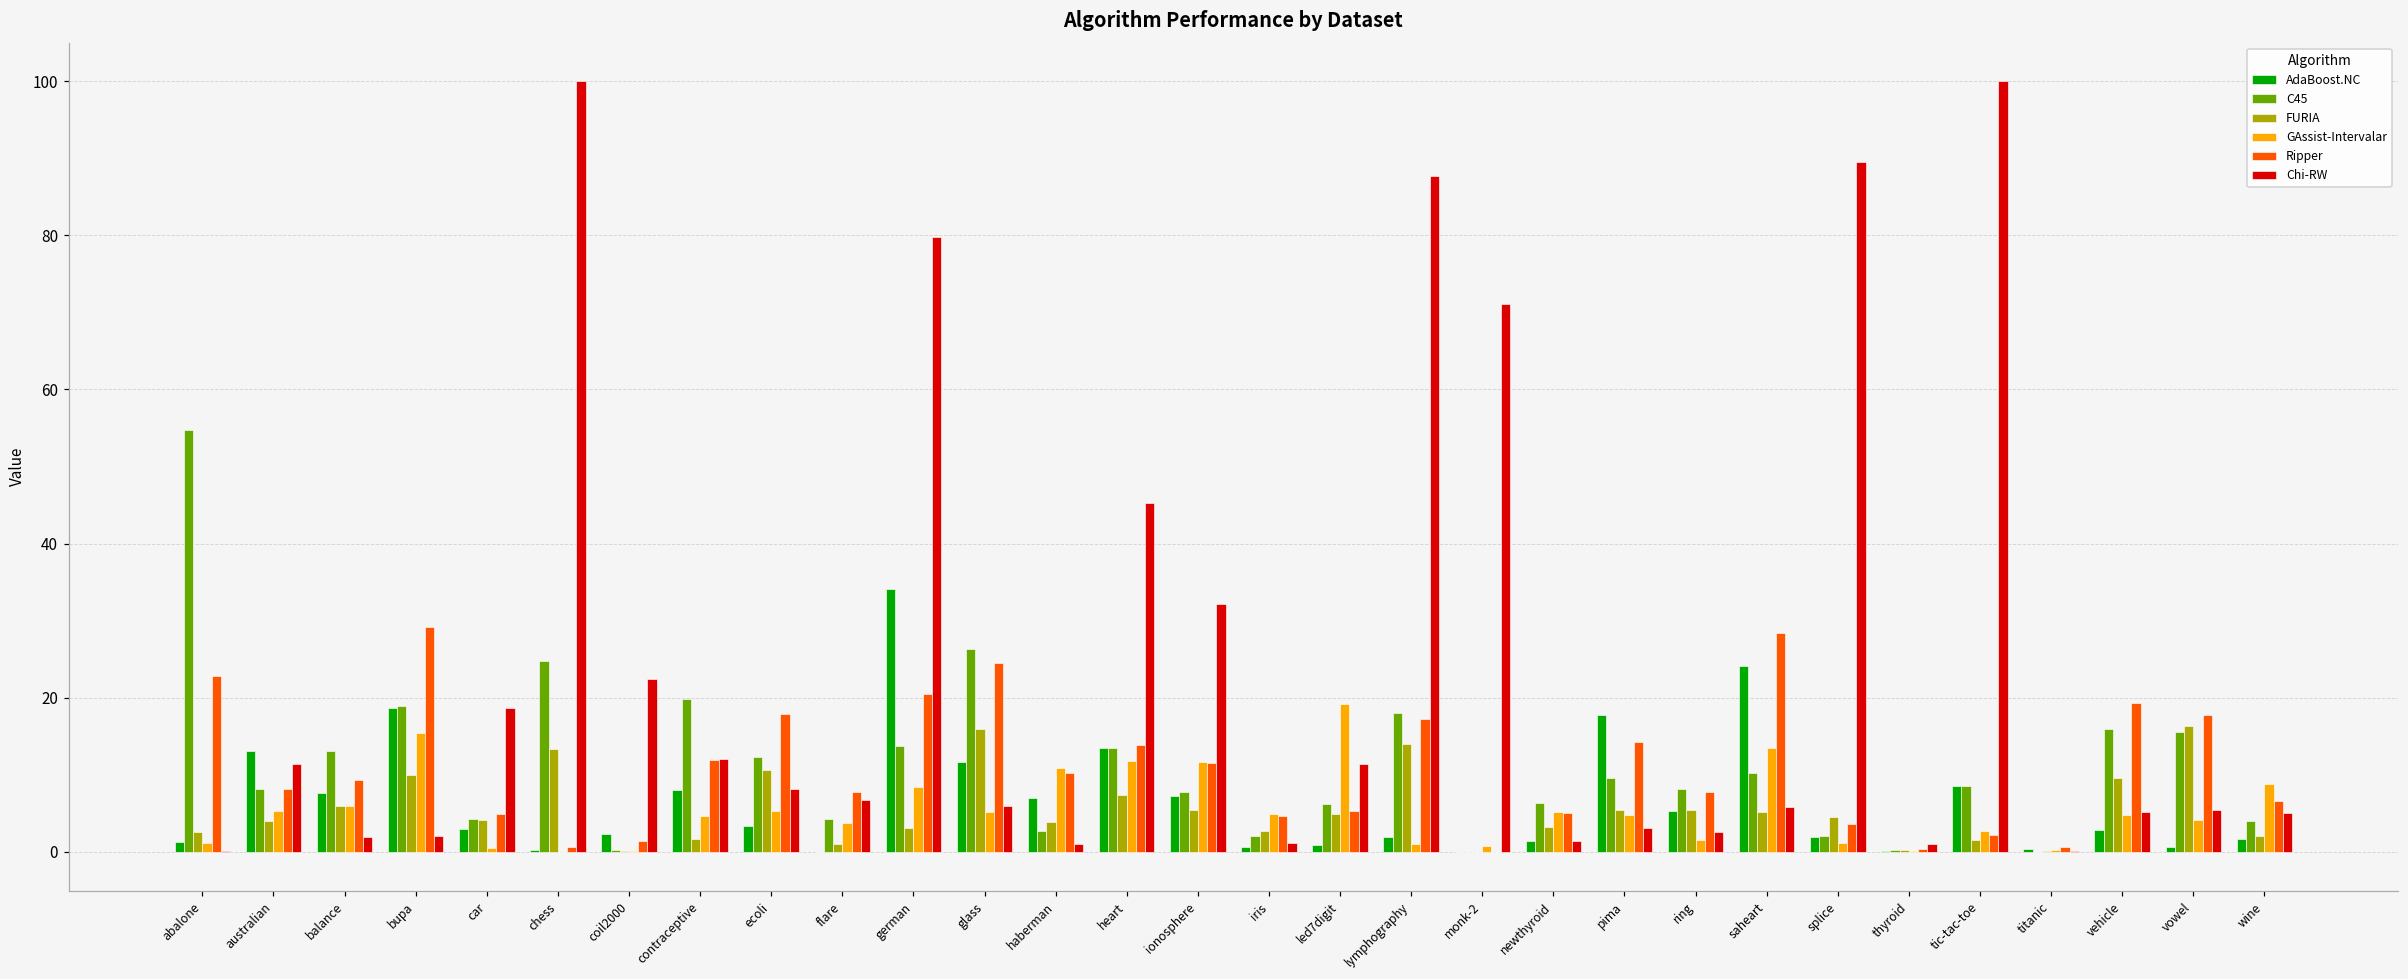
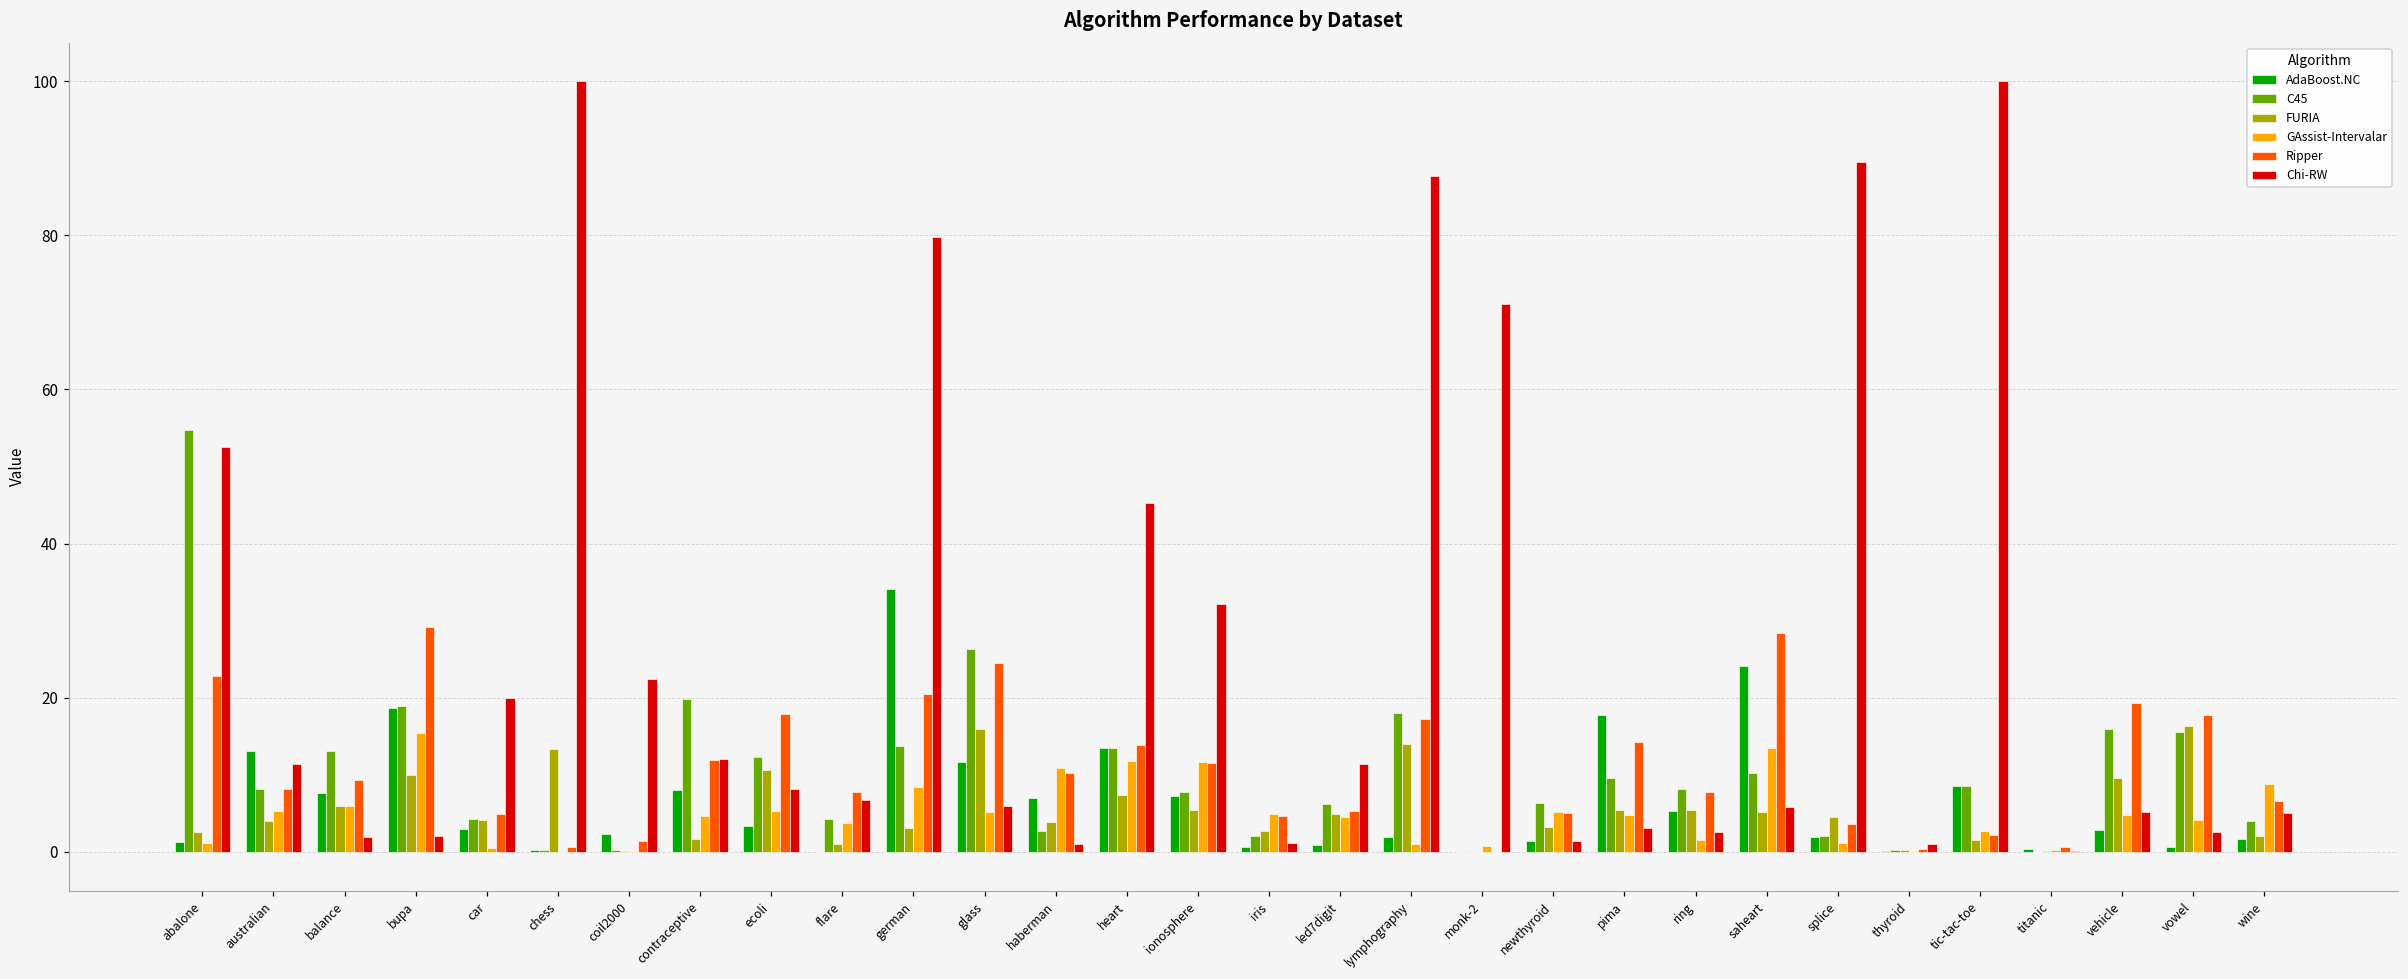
  {
    "AdaBoost.NC": {
      "abalone": 1,
      "australian": 13,
      "balance": 8,
      "bupa": 19,
      "car": 3,
      "coil2000": 2,
      "contraceptive": 8,
      "ecoli": 3,
      "german": 34,
      "glass": 12,
      "haberman": 7,
      "heart": 13,
      "ionosphere": 7,
      "iris": 1,
      "led7digit": 1,
      "lymphography": 2,
      "monk-2": 0,
      "newthyroid": 1,
      "pima": 18,
      "ring": 5,
      "saheart": 24,
      "splice": 2,
      "tic-tac-toe": 8,
      "titanic": 0,
      "vehicle": 3,
      "vowel": 1,
      "wine": 2
    },
    "C45": {
      "abalone": 55,
      "australian": 8,
      "balance": 13,
      "bupa": 19,
      "car": 4,
-     "chess": 25,
+     "chess": 0,
      "contraceptive": 20,
      "ecoli": 12,
      "flare": 4,
      "german": 14,
      "glass": 26,
      "haberman": 3,
      "heart": 13,
      "ionosphere": 8,
      "iris": 2,
      "led7digit": 6,
      "lymphography": 18,
      "monk-2": 0,
      "newthyroid": 6,
      "pima": 10,
      "ring": 8,
      "saheart": 10,
      "splice": 2,
      "tic-tac-toe": 8,
      "vehicle": 16,
      "vowel": 16,
      "wine": 4
    },
    "FURIA": {
      "abalone": 3,
      "australian": 4,
      "balance": 6,
      "bupa": 10,
      "car": 4,
      "chess": 13,
      "contraceptive": 2,
      "ecoli": 11,
      "flare": 1,
      "german": 3,
      "glass": 16,
      "haberman": 4,
      "heart": 7,
      "ionosphere": 5,
      "iris": 3,
      "led7digit": 5,
      "lymphography": 14,
      "monk-2": 0,
      "newthyroid": 3,
      "pima": 5,
      "ring": 5,
      "saheart": 5,
      "splice": 5,
      "tic-tac-toe": 2,
      "vehicle": 10,
      "vowel": 16,
      "wine": 2
    },
    "GAssist-Intervalar": {
      "abalone": 1,
      "australian": 5,
      "balance": 6,
      "bupa": 15,
      "car": 0,
      "contraceptive": 5,
      "ecoli": 5,
      "flare": 4,
      "german": 8,
      "glass": 5,
      "haberman": 11,
      "heart": 12,
      "ionosphere": 12,
      "iris": 5,
-     "led7digit": 19,
+     "led7digit": 5,
      "lymphography": 1,
      "monk-2": 1,
      "newthyroid": 5,
      "pima": 5,
      "ring": 2,
      "saheart": 13,
      "splice": 1,
      "tic-tac-toe": 3,
      "vehicle": 5,
      "vowel": 4,
      "wine": 9
    },
    "Ripper": {
      "abalone": 23,
      "australian": 8,
      "balance": 9,
      "bupa": 29,
      "car": 5,
      "chess": 1,
      "coil2000": 1,
      "contraceptive": 12,
      "ecoli": 18,
      "flare": 8,
      "german": 20,
      "glass": 24,
      "haberman": 10,
      "heart": 14,
      "ionosphere": 12,
      "iris": 5,
      "led7digit": 5,
      "lymphography": 17,
      "monk-2": 0,
      "newthyroid": 5,
      "pima": 14,
      "ring": 8,
      "saheart": 28,
      "splice": 4,
      "tic-tac-toe": 2,
      "titanic": 1,
      "vehicle": 19,
      "vowel": 18,
      "wine": 7
    },
    "Chi-RW": {
-     "abalone": 0,
+     "abalone": 52,
      "australian": 11,
      "balance": 2,
      "bupa": 2,
-     "car": 19,
+     "car": 20,
      "chess": 100,
      "coil2000": 22,
      "contraceptive": 12,
      "ecoli": 8,
      "flare": 7,
      "german": 80,
      "glass": 6,
      "haberman": 1,
      "heart": 45,
      "ionosphere": 32,
      "iris": 1,
      "led7digit": 11,
      "lymphography": 88,
      "monk-2": 71,
      "newthyroid": 1,
      "pima": 3,
      "ring": 3,
      "saheart": 6,
      "splice": 89,
      "thyroid": 1,
      "tic-tac-toe": 100,
      "vehicle": 5,
-     "vowel": 5,
+     "vowel": 3,
      "wine": 5
    }
  }
